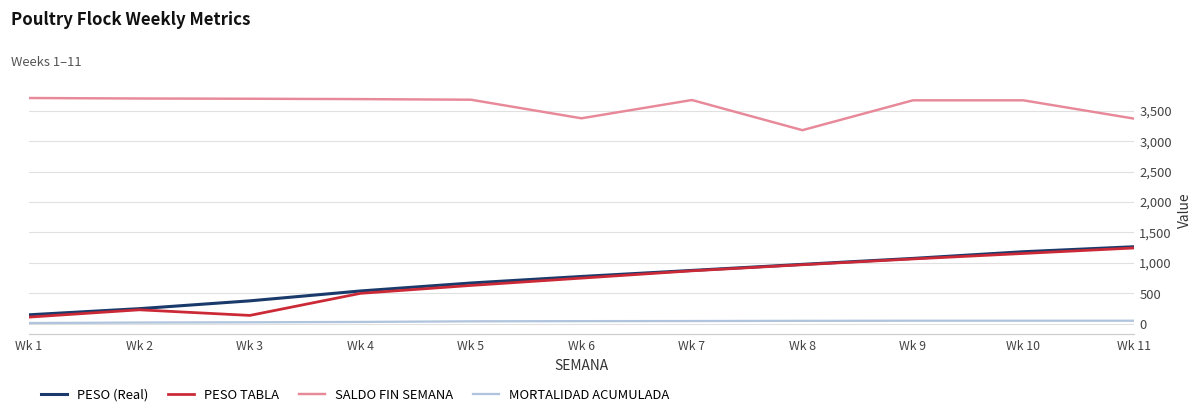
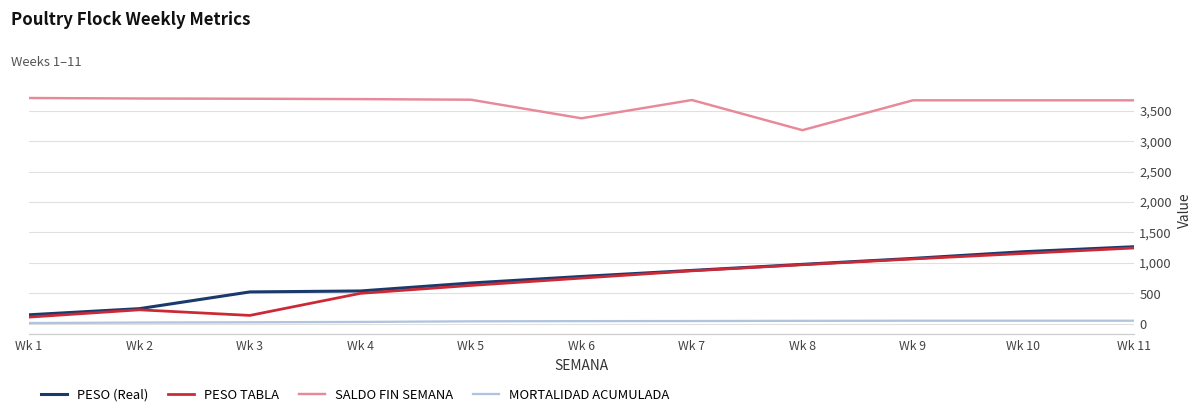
  {
    "PESO (Real)": {
-     "Wk 3": "400"
+     "Wk 3": "500"
    },
    "PESO TABLA": {
      "Wk 3": "100"
    },
    "SALDO FIN SEMANA": {
      "Wk 1": "3,700",
      "Wk 2": "3,700",
      "Wk 3": "3,700",
      "Wk 4": "3,700",
      "Wk 5": "3,700",
      "Wk 6": "3,400",
      "Wk 7": "3,700",
      "Wk 8": "3,200",
      "Wk 9": "3,700",
      "Wk 10": "3,700",
-     "Wk 11": "3,400"
+     "Wk 11": "3,700"
    },
    "MORTALIDAD ACUMULADA": {
      "Wk 1": "0",
      "Wk 2": "0",
      "Wk 3": "0",
      "Wk 4": "0",
      "Wk 5": "0",
      "Wk 6": "0",
      "Wk 7": "0",
      "Wk 8": "0",
      "Wk 9": "100",
      "Wk 10": "100",
      "Wk 11": "100"
    }
  }
